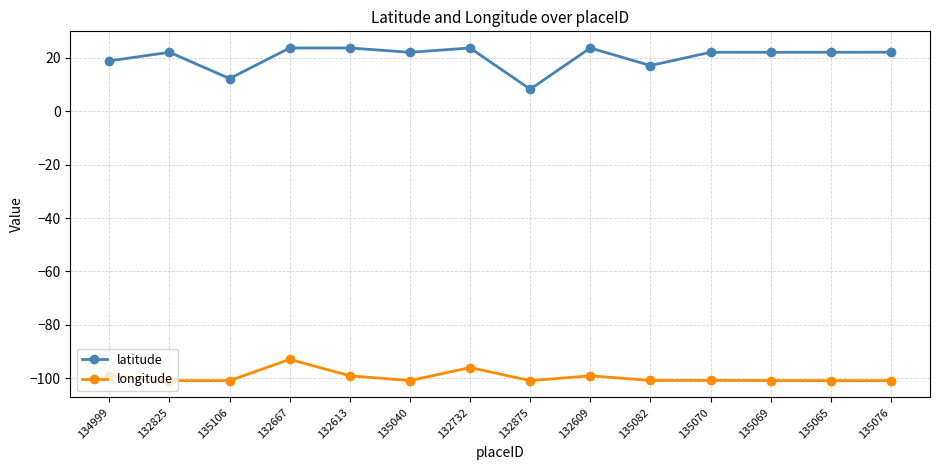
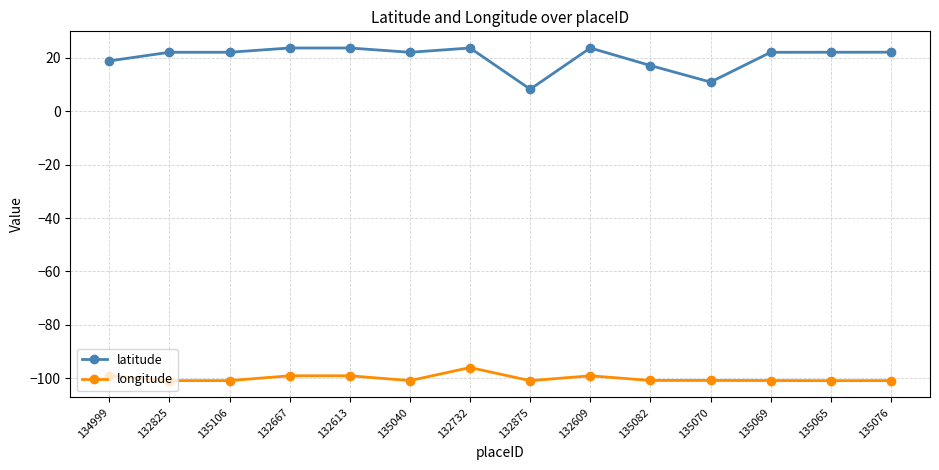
  {
    "latitude": {
      "134999": 19,
      "132825": 22,
-     "135106": 12,
+     "135106": 22,
      "132667": 24,
      "132613": 24,
      "135040": 22,
      "132732": 24,
      "132875": 8,
      "132609": 24,
      "135082": 17,
-     "135070": 22,
+     "135070": 11,
      "135069": 22,
      "135065": 22,
      "135076": 22
    },
    "longitude": {
      "135106": -101,
-     "132667": -93,
+     "132667": -99,
      "132613": -99,
      "135040": -101,
      "132732": -96,
      "132875": -101,
      "132609": -99,
      "135082": -101,
      "135070": -101,
      "135069": -101,
      "135065": -101,
      "135076": -101
    }
  }
